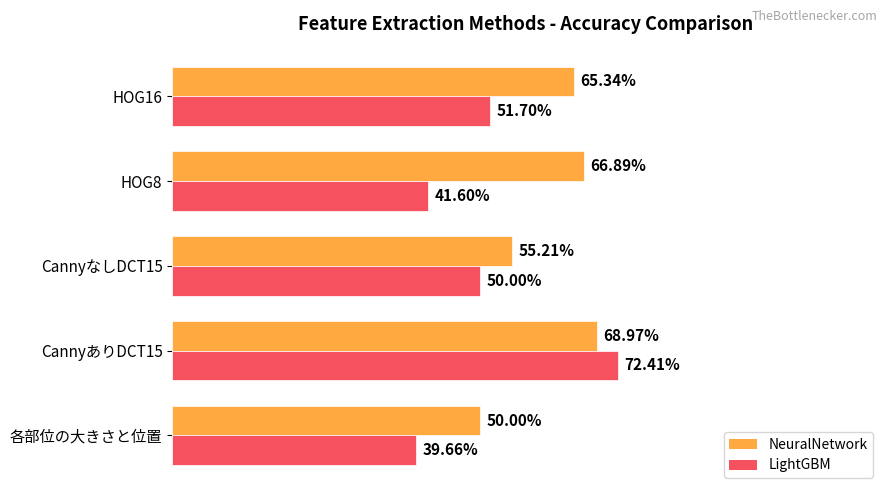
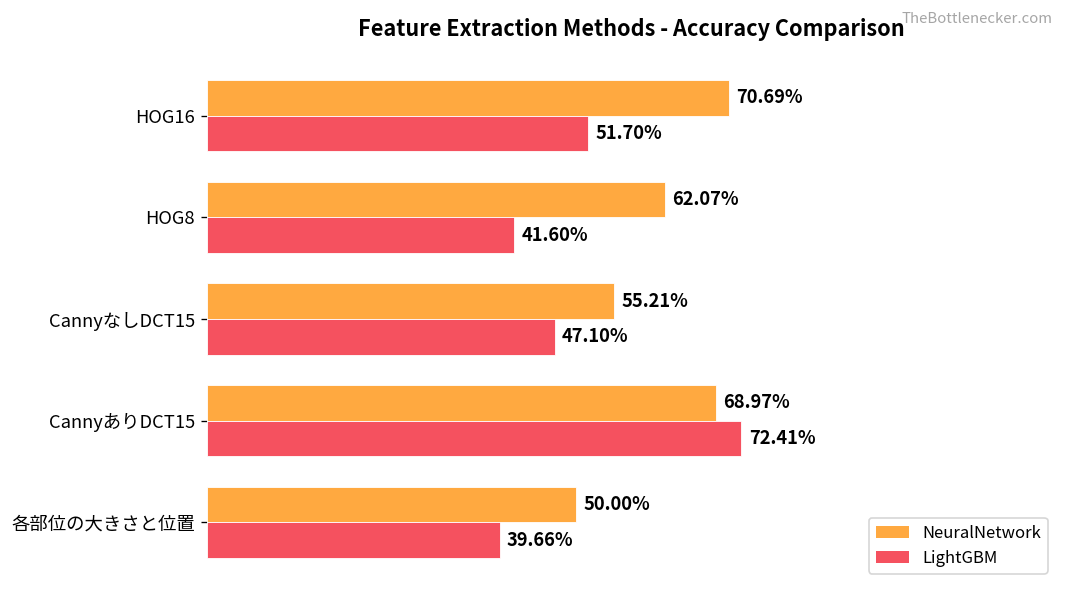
  {
    "NeuralNetwork": {
-     "HOG16": "65.34%",
-     "HOG8": "66.89%",
+     "HOG16": "70.69%",
+     "HOG8": "62.07%",
      "CannyなしDCT15": "55.21%",
      "CannyありDCT15": "68.97%",
      "各部位の大きさと位置": "50.00%"
    },
    "LightGBM": {
      "HOG16": "51.70%",
      "HOG8": "41.60%",
-     "CannyなしDCT15": "50.00%",
+     "CannyなしDCT15": "47.10%",
      "CannyありDCT15": "72.41%",
      "各部位の大きさと位置": "39.66%"
    }
  }
